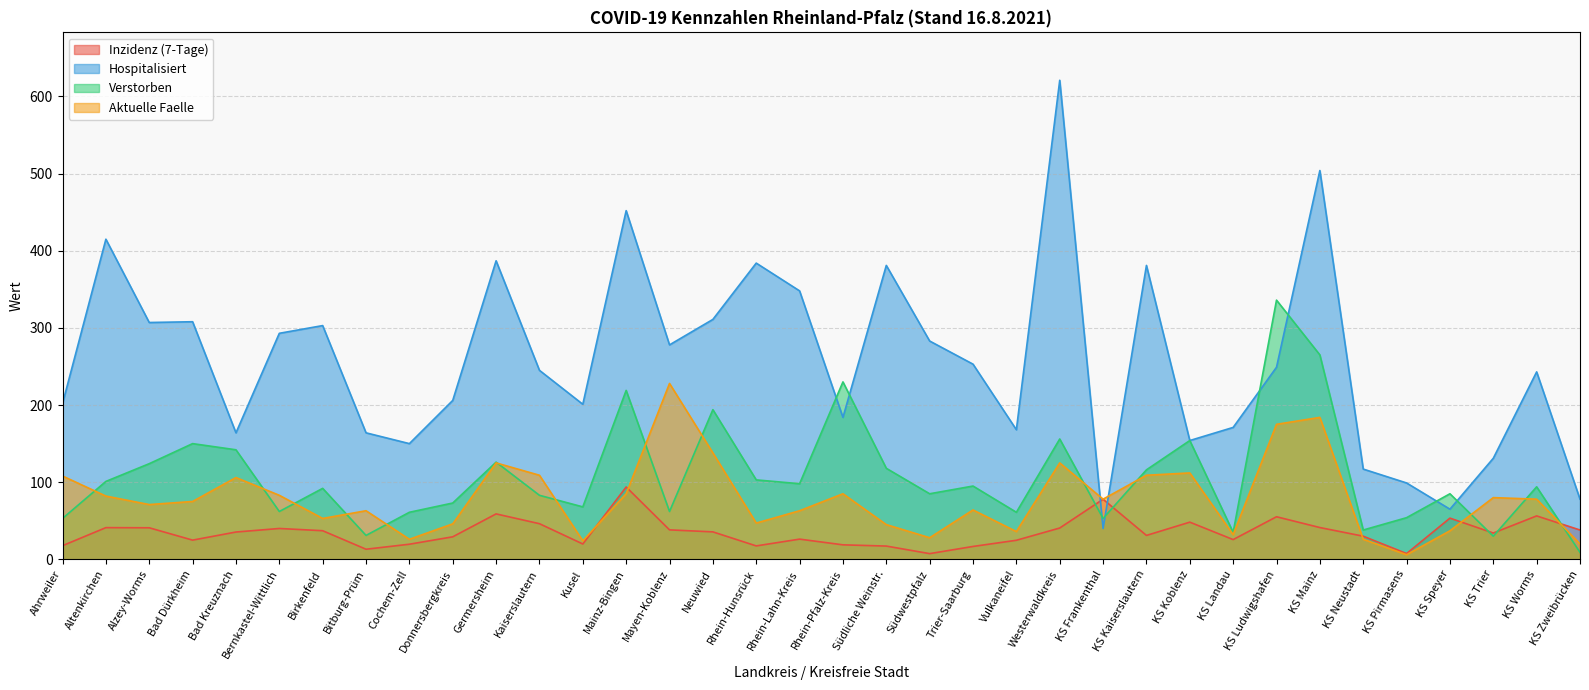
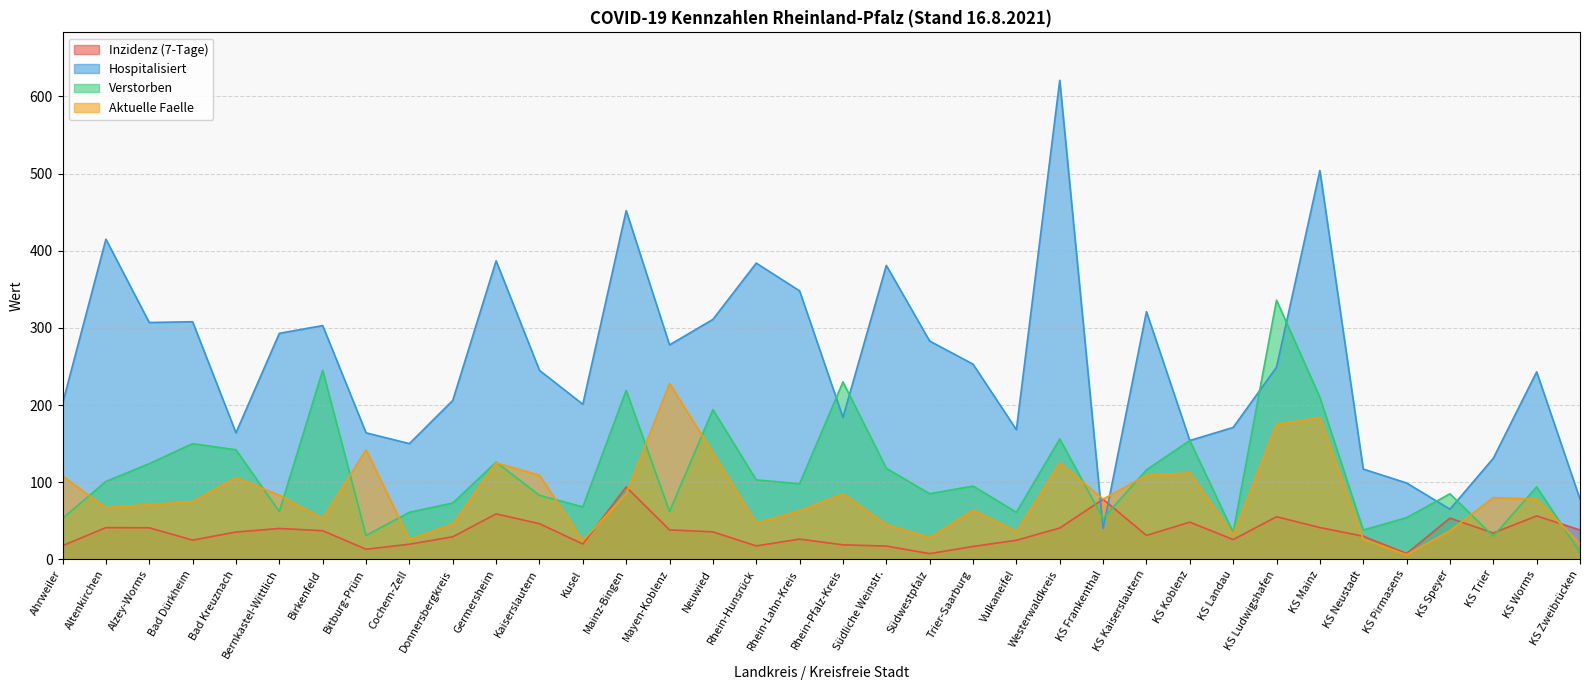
  {
    "Inzidenz (7-Tage)": {
      "Ahrweiler": 20,
      "Altenkirchen": 40,
      "Alzey-Worms": 40,
      "Bad Dürkheim": 20,
      "Bad Kreuznach": 40,
      "Bernkastel-Wittlich": 40,
      "Birkenfeld": 40,
      "Bitburg-Prüm": 10,
      "Cochem-Zell": 20,
      "Donnersbergkreis": 30,
      "Germersheim": 60,
      "Kaiserslautern": 50,
      "Kusel": 20,
      "Mainz-Bingen": 90,
      "Mayen-Koblenz": 40,
      "Neuwied": 40,
      "Rhein-Hunsrück": 20,
      "Rhein-Lahn-Kreis": 30,
      "Rhein-Pfalz-Kreis": 20,
      "Südliche Weinstr.": 20,
      "Südwestpfalz": 10,
      "Trier-Saarburg": 20,
      "Vulkaneifel": 20,
      "Westerwaldkreis": 40,
      "KS Kaiserslautern": 30,
      "KS Koblenz": 50,
      "KS Landau": 30,
      "KS Ludwigshafen": 60,
      "KS Mainz": 40,
      "KS Neustadt": 30,
      "KS Speyer": 50,
      "KS Trier": 30,
      "KS Worms": 60,
      "KS Zweibrücken": 40
    },
    "Hospitalisiert": {
      "Ahrweiler": 200,
      "Altenkirchen": 420,
      "Alzey-Worms": 310,
      "Bad Dürkheim": 310,
      "Bad Kreuznach": 160,
      "Bernkastel-Wittlich": 290,
      "Birkenfeld": 300,
      "Bitburg-Prüm": 160,
      "Cochem-Zell": 150,
      "Donnersbergkreis": 210,
      "Germersheim": 390,
      "Kaiserslautern": 250,
      "Kusel": 200,
      "Mainz-Bingen": 450,
      "Mayen-Koblenz": 280,
      "Neuwied": 310,
      "Rhein-Hunsrück": 380,
      "Rhein-Lahn-Kreis": 350,
      "Rhein-Pfalz-Kreis": 180,
      "Südliche Weinstr.": 380,
      "Südwestpfalz": 280,
      "Trier-Saarburg": 250,
      "Vulkaneifel": 170,
      "Westerwaldkreis": 620,
      "KS Frankenthal": 40,
-     "KS Kaiserslautern": 380,
+     "KS Kaiserslautern": 320,
      "KS Landau": 170,
      "KS Ludwigshafen": 250,
      "KS Mainz": 500,
      "KS Neustadt": 120,
      "KS Pirmasens": 100,
      "KS Speyer": 70,
      "KS Trier": 130,
      "KS Worms": 240,
      "KS Zweibrücken": 80
    },
    "Verstorben": {
      "Ahrweiler": 50,
      "Altenkirchen": 100,
      "Alzey-Worms": 120,
      "Bad Dürkheim": 150,
      "Bad Kreuznach": 140,
      "Bernkastel-Wittlich": 60,
-     "Birkenfeld": 90,
+     "Birkenfeld": 250,
      "Bitburg-Prüm": 30,
      "Cochem-Zell": 60,
      "Donnersbergkreis": 70,
      "Kaiserslautern": 80,
      "Kusel": 70,
      "Mainz-Bingen": 220,
      "Mayen-Koblenz": 60,
      "Neuwied": 190,
      "Rhein-Hunsrück": 100,
      "Rhein-Lahn-Kreis": 100,
      "Rhein-Pfalz-Kreis": 230,
      "Südliche Weinstr.": 120,
      "Südwestpfalz": 90,
      "Trier-Saarburg": 100,
      "Vulkaneifel": 60,
      "Westerwaldkreis": 160,
      "KS Frankenthal": 50,
      "KS Kaiserslautern": 120,
      "KS Ludwigshafen": 340,
-     "KS Mainz": 270,
+     "KS Mainz": 210,
      "KS Neustadt": 40,
      "KS Pirmasens": 50,
      "KS Speyer": 90,
      "KS Trier": 30,
      "KS Worms": 90,
      "KS Zweibrücken": 10
    },
    "Aktuelle Faelle": {
      "Ahrweiler": 110,
-     "Altenkirchen": 80,
+     "Altenkirchen": 70,
      "Alzey-Worms": 70,
      "Bad Dürkheim": 80,
      "Bad Kreuznach": 110,
      "Bernkastel-Wittlich": 80,
      "Birkenfeld": 50,
-     "Bitburg-Prüm": 60,
+     "Bitburg-Prüm": 140,
      "Cochem-Zell": 30,
      "Donnersbergkreis": 50,
      "Kaiserslautern": 110,
      "Kusel": 20,
      "Mainz-Bingen": 90,
      "Mayen-Koblenz": 230,
      "Neuwied": 140,
      "Rhein-Hunsrück": 50,
      "Rhein-Lahn-Kreis": 60,
      "Rhein-Pfalz-Kreis": 90,
      "Südliche Weinstr.": 50,
      "Südwestpfalz": 30,
      "Trier-Saarburg": 60,
      "Vulkaneifel": 40,
      "Westerwaldkreis": 130,
      "KS Kaiserslautern": 110,
      "KS Koblenz": 110,
      "KS Ludwigshafen": 180,
      "KS Mainz": 180,
      "KS Neustadt": 30,
      "KS Speyer": 40,
      "KS Trier": 80,
      "KS Worms": 80,
      "KS Zweibrücken": 20
    }
  }
